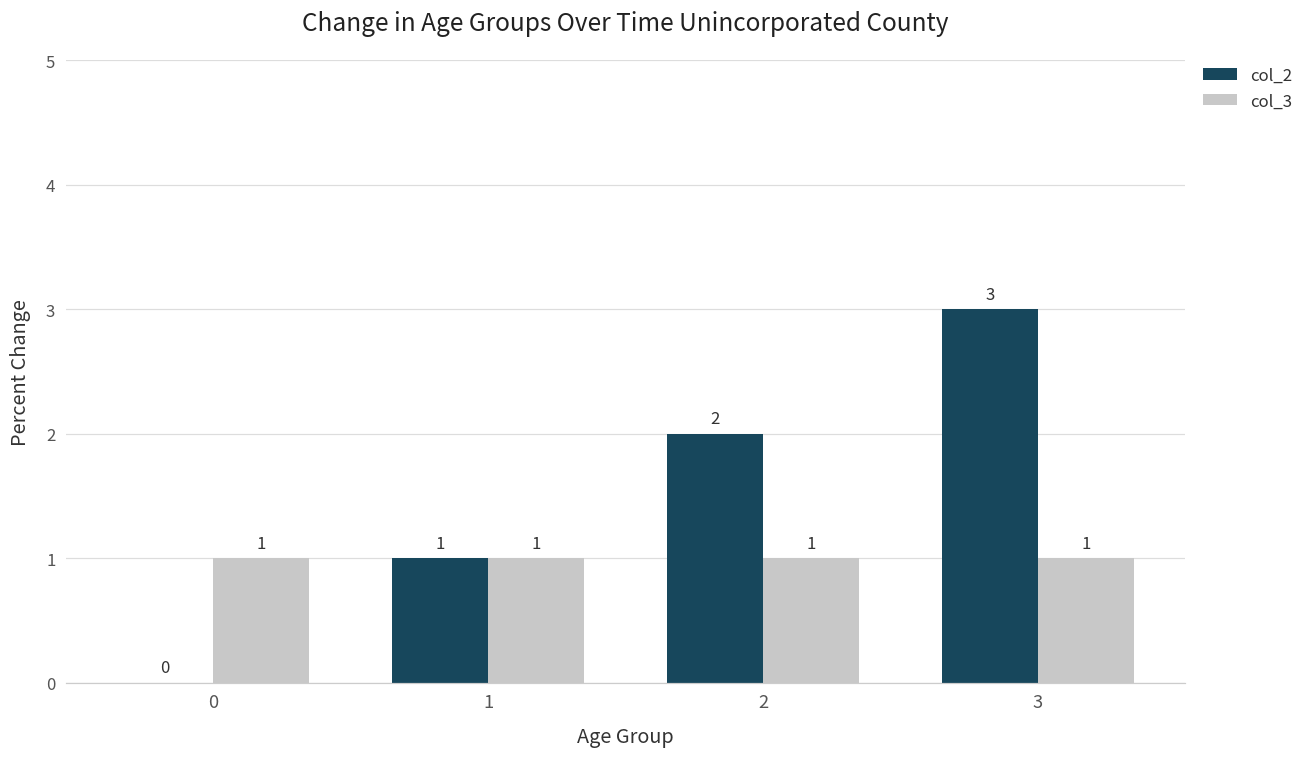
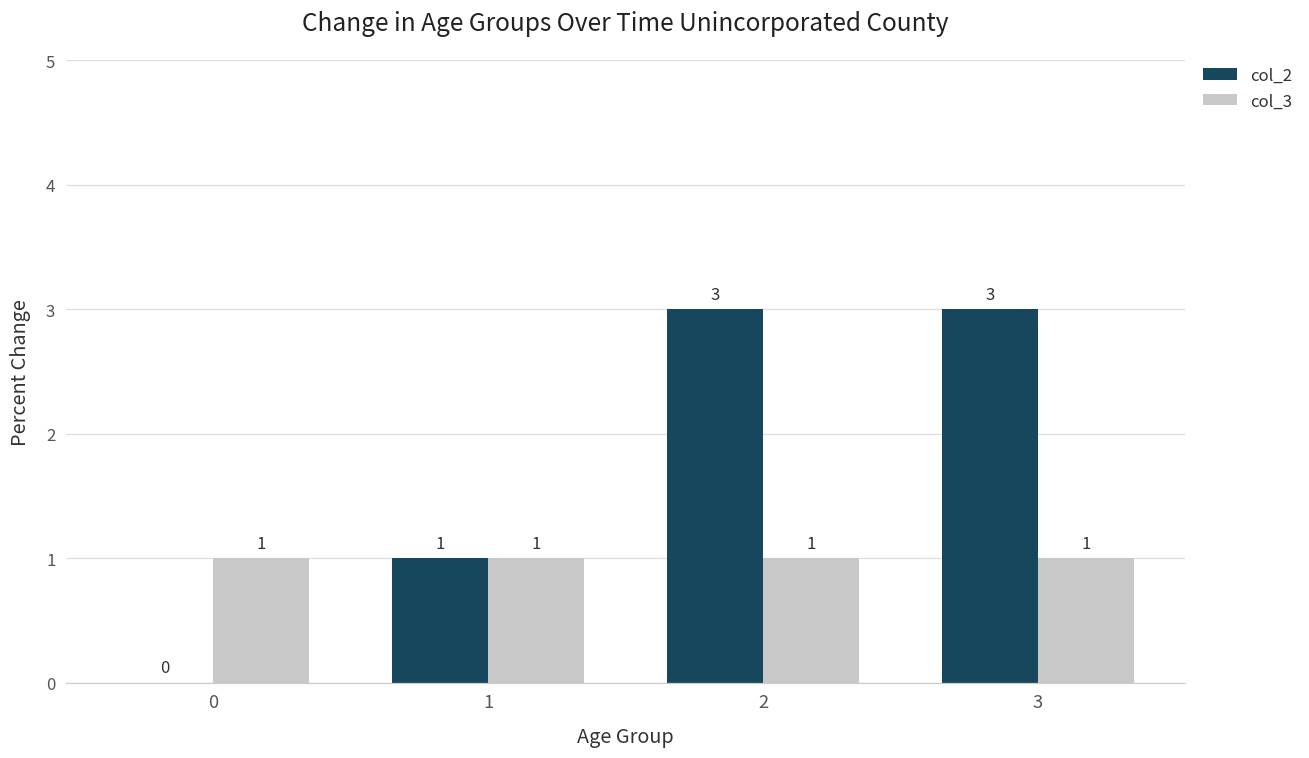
  {
    "col_2": {
      "0": 0,
      "1": 1,
-     "2": 2,
+     "2": 3,
      "3": 3
    },
    "col_3": {
      "0": 1,
      "1": 1,
      "2": 1,
      "3": 1
    }
  }
